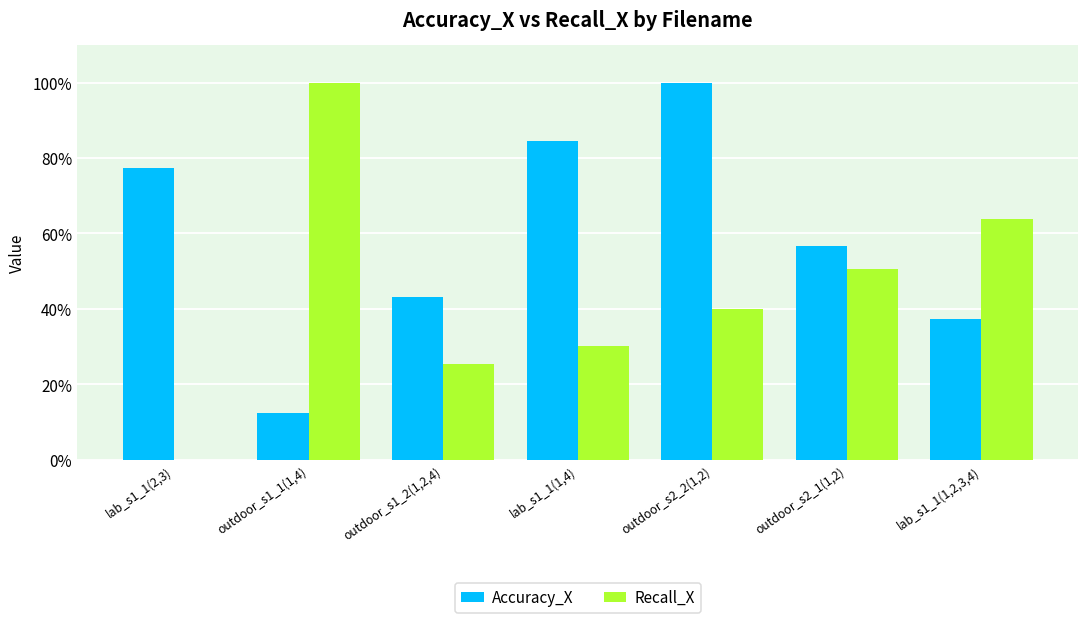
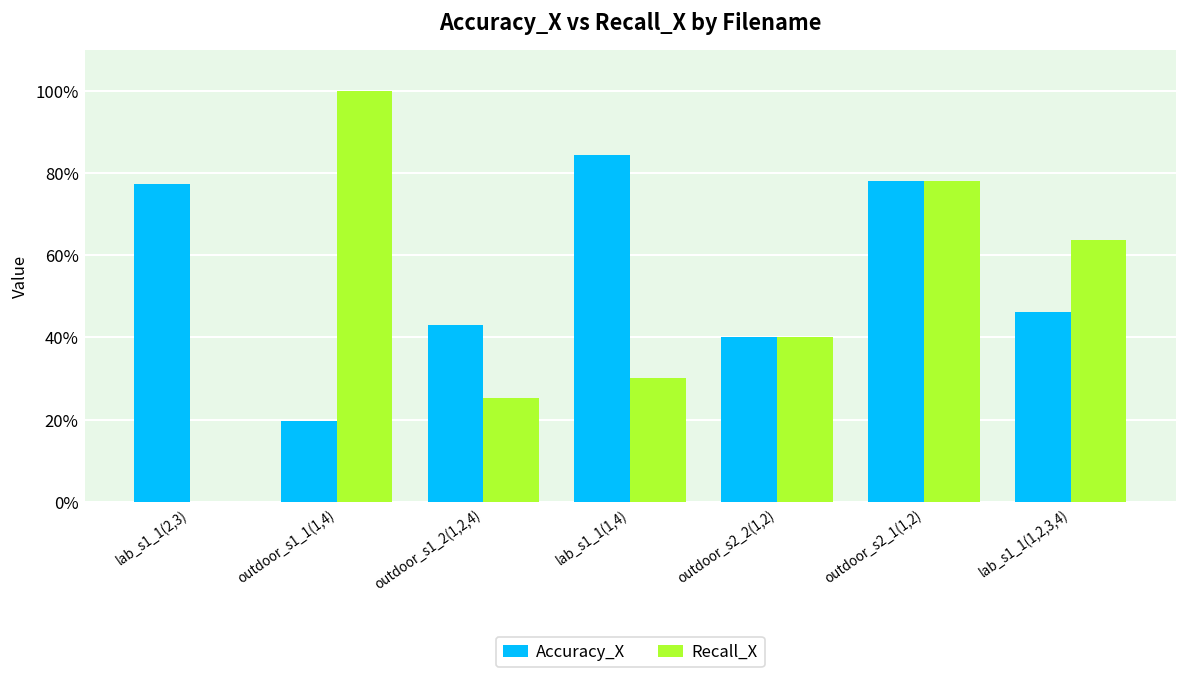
  {
    "Accuracy_X": {
      "lab_s1_1(2,3)": "77%",
-     "outdoor_s1_1(1,4)": "12%",
+     "outdoor_s1_1(1,4)": "20%",
      "outdoor_s1_2(1,2,4)": "43%",
      "lab_s1_1(1,4)": "84%",
-     "outdoor_s2_2(1,2)": "100%",
-     "outdoor_s2_1(1,2)": "57%",
-     "lab_s1_1(1,2,3,4)": "37%"
+     "outdoor_s2_2(1,2)": "40%",
+     "outdoor_s2_1(1,2)": "78%",
+     "lab_s1_1(1,2,3,4)": "46%"
    },
    "Recall_X": {
      "lab_s1_1(2,3)": "0%",
      "outdoor_s1_1(1,4)": "100%",
      "outdoor_s1_2(1,2,4)": "25%",
      "lab_s1_1(1,4)": "30%",
      "outdoor_s2_2(1,2)": "40%",
-     "outdoor_s2_1(1,2)": "51%",
+     "outdoor_s2_1(1,2)": "78%",
      "lab_s1_1(1,2,3,4)": "64%"
    }
  }
